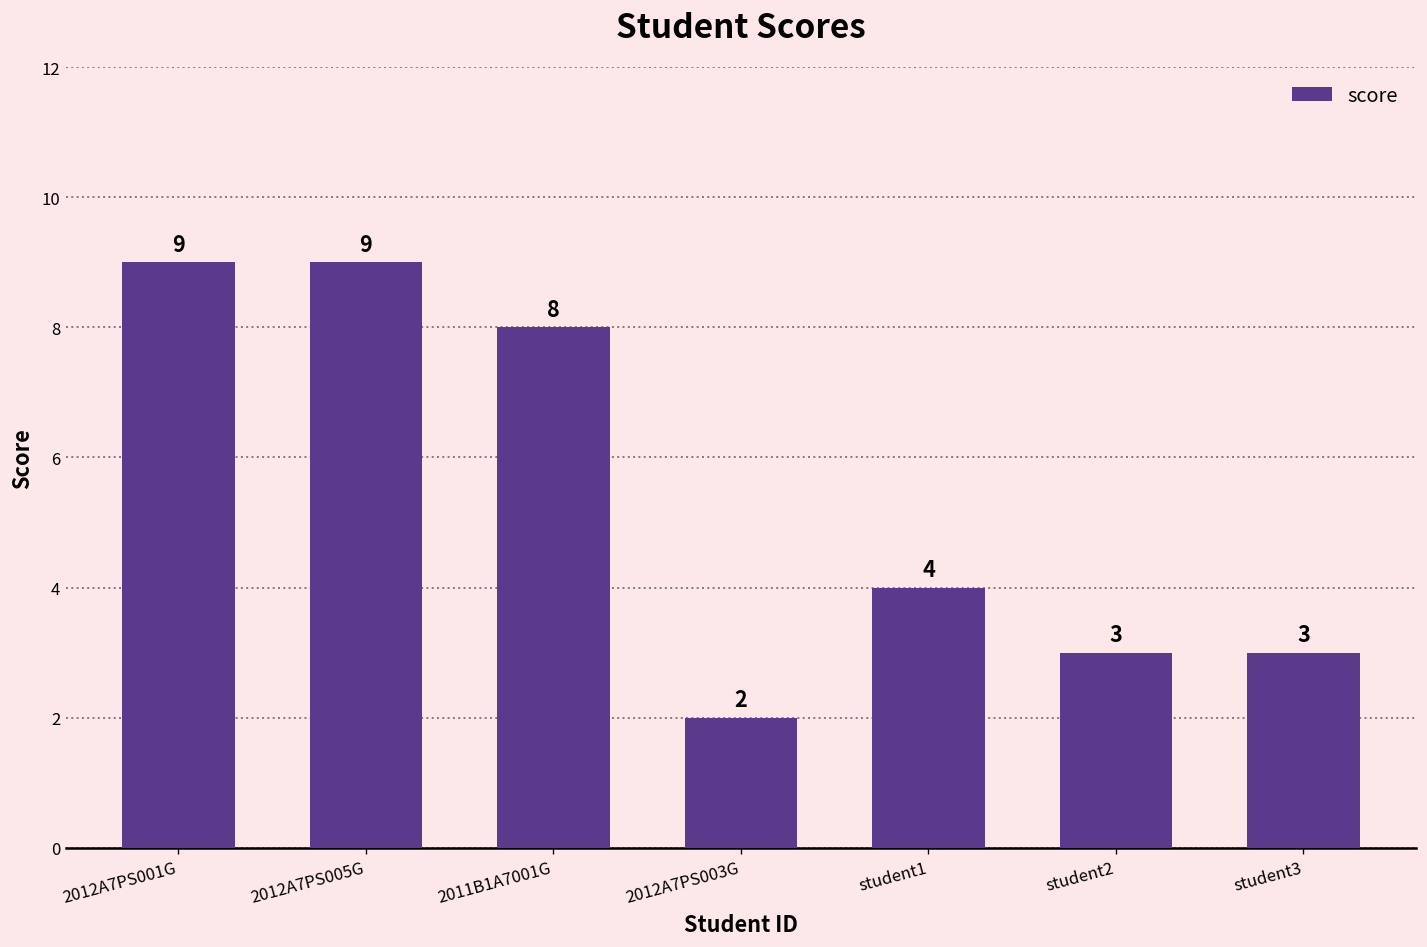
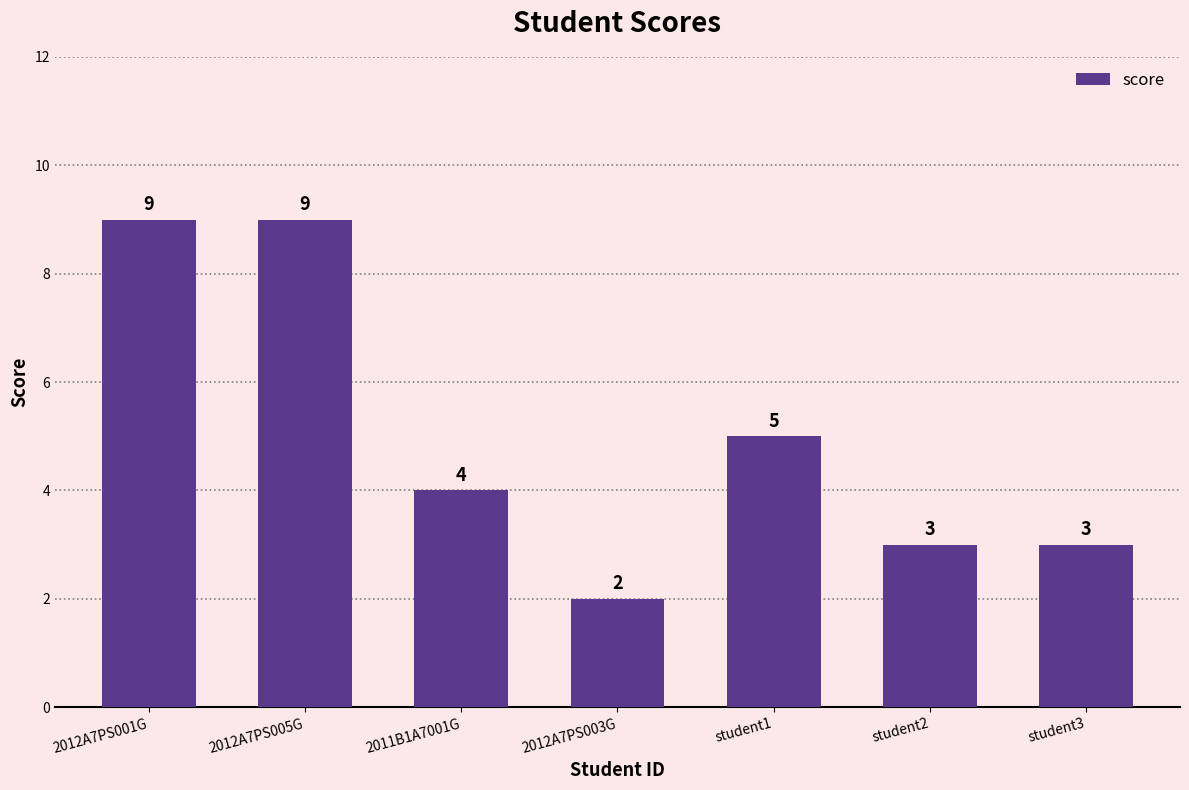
  {
    "2012A7PS001G": 9,
    "2012A7PS005G": 9,
-   "2011B1A7001G": 8,
+   "2011B1A7001G": 4,
    "2012A7PS003G": 2,
-   "student1": 4,
+   "student1": 5,
    "student2": 3,
    "student3": 3
  }
